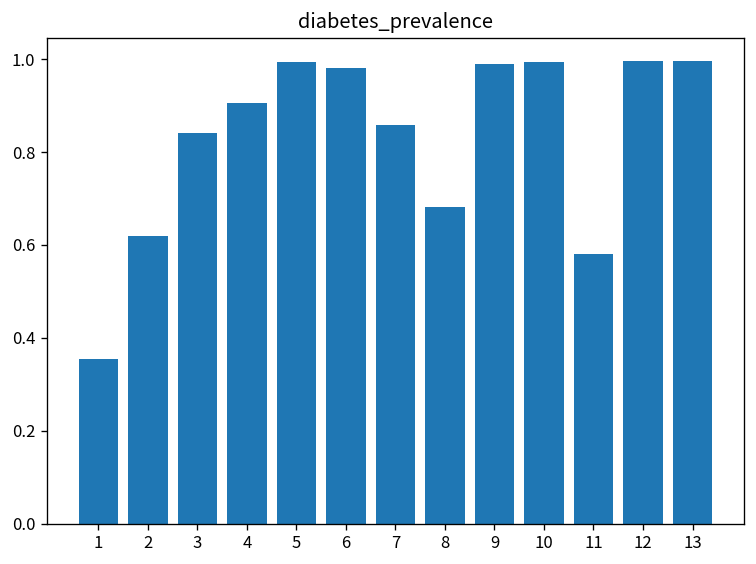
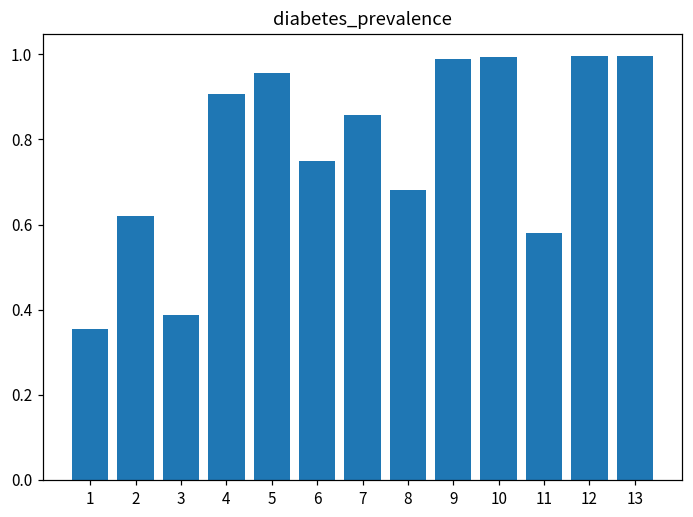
  {
    "1": 0.35,
    "2": 0.62,
-   "3": 0.84,
+   "3": 0.39,
    "4": 0.91,
-   "5": 0.99,
-   "6": 0.98,
+   "5": 0.96,
+   "6": 0.75,
    "7": 0.86,
    "8": 0.68,
    "9": 0.99,
    "10": 0.99,
    "11": 0.58,
    "12": 1.00,
    "13": 1.00
  }
